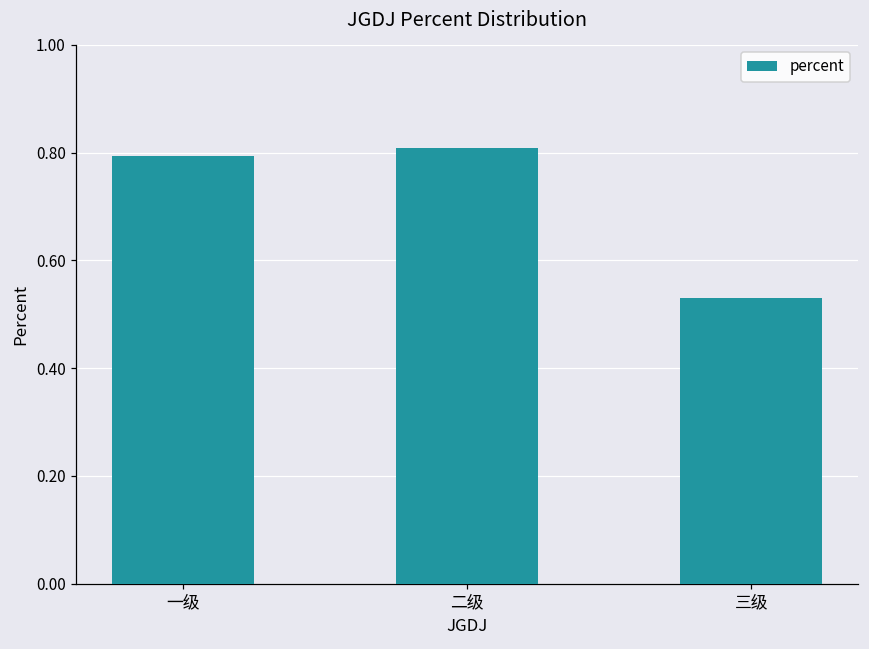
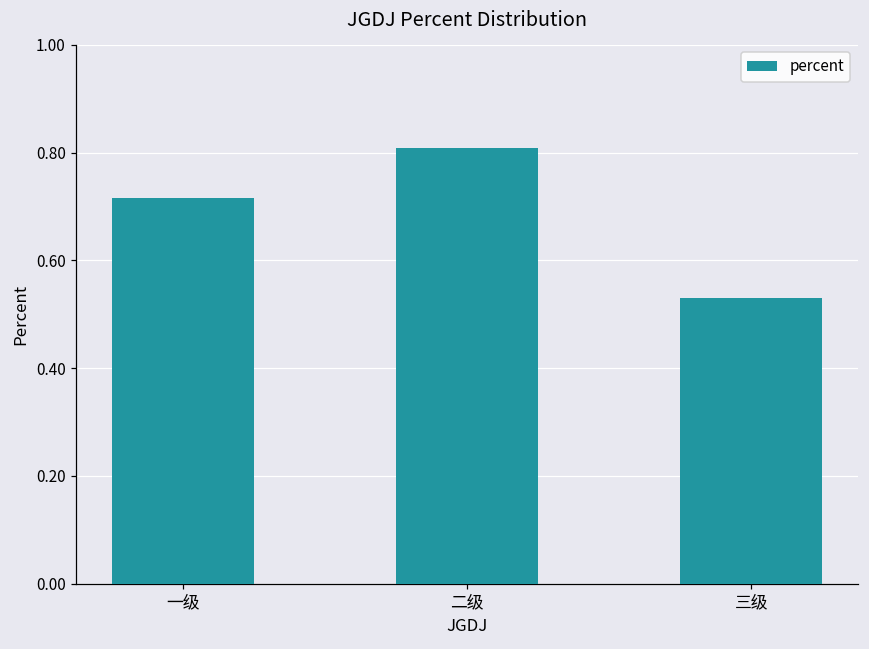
  {
-   "一级": 0.79,
+   "一级": 0.71,
    "二级": 0.81,
    "三级": 0.53
  }
